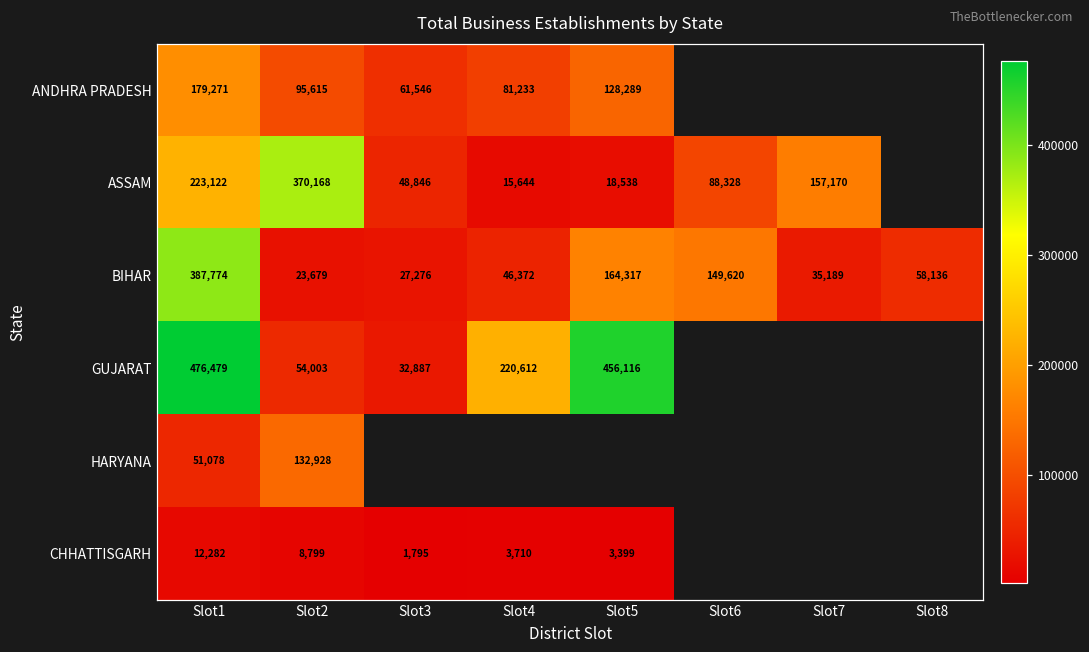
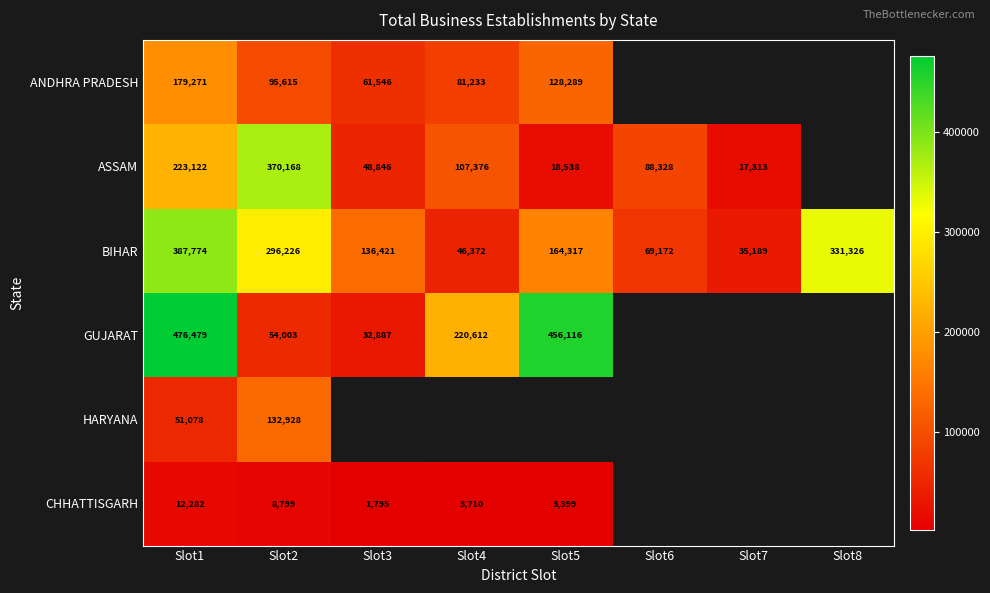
  {
    "ANDHRA PRADESH": {
      "Slot1": "179,271",
      "Slot2": "95,615",
      "Slot3": "61,546",
      "Slot4": "81,233",
      "Slot5": "128,289"
    },
    "ASSAM": {
      "Slot1": "223,122",
      "Slot2": "370,168",
      "Slot3": "48,846",
-     "Slot4": "15,644",
+     "Slot4": "107,376",
      "Slot5": "18,538",
      "Slot6": "88,328",
-     "Slot7": "157,170"
+     "Slot7": "17,313"
    },
    "BIHAR": {
      "Slot1": "387,774",
-     "Slot2": "23,679",
-     "Slot3": "27,276",
+     "Slot2": "296,226",
+     "Slot3": "136,421",
      "Slot4": "46,372",
      "Slot5": "164,317",
-     "Slot6": "149,620",
+     "Slot6": "69,172",
      "Slot7": "35,189",
-     "Slot8": "58,136"
+     "Slot8": "331,326"
    },
    "GUJARAT": {
      "Slot1": "476,479",
      "Slot2": "54,003",
      "Slot3": "32,887",
      "Slot4": "220,612",
      "Slot5": "456,116"
    },
    "HARYANA": {
      "Slot1": "51,078",
      "Slot2": "132,928"
    },
    "CHHATTISGARH": {
      "Slot1": "12,282",
      "Slot2": "8,799",
      "Slot3": "1,795",
      "Slot4": "3,710",
      "Slot5": "3,399"
    }
  }
